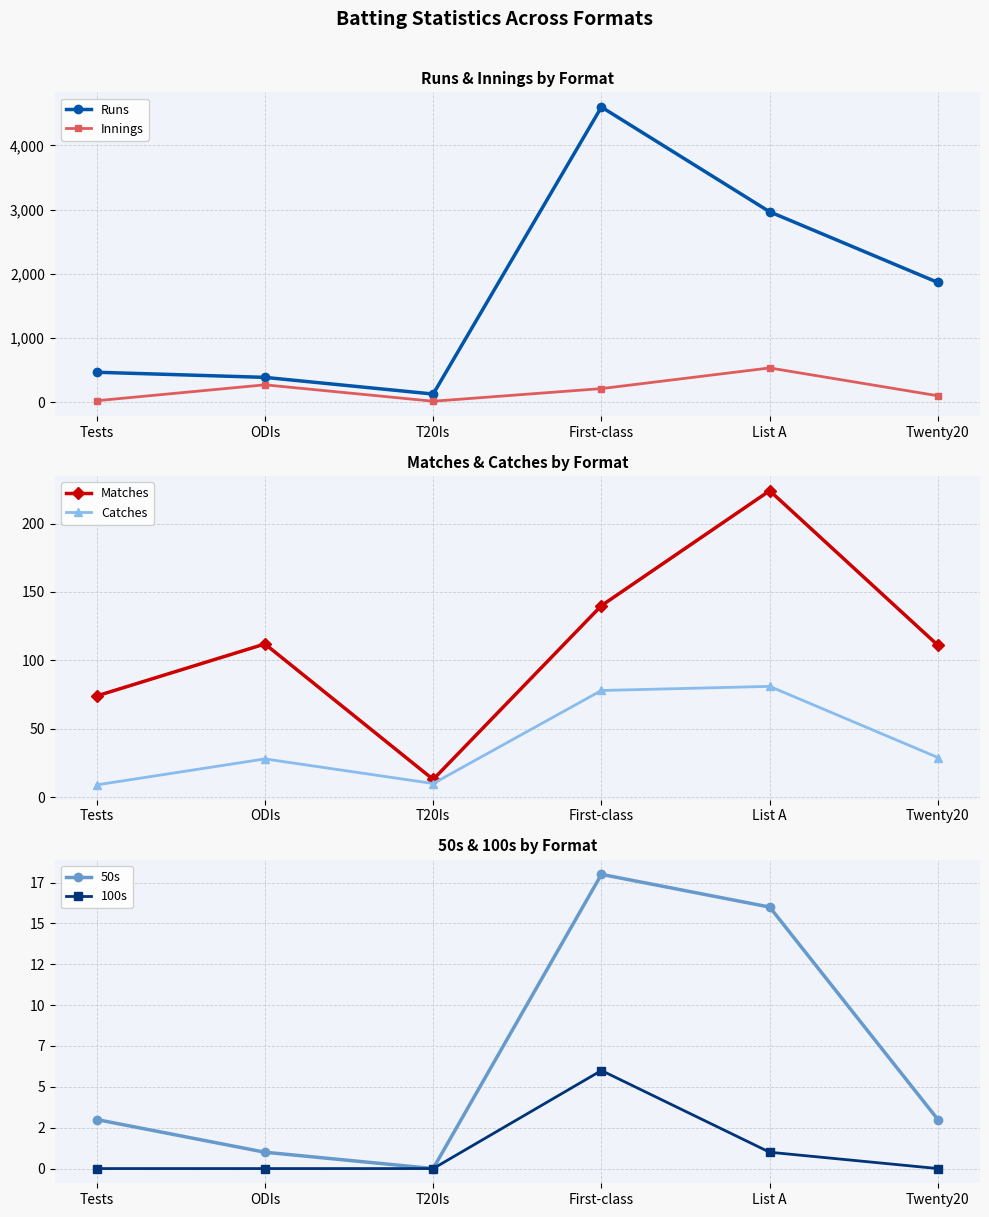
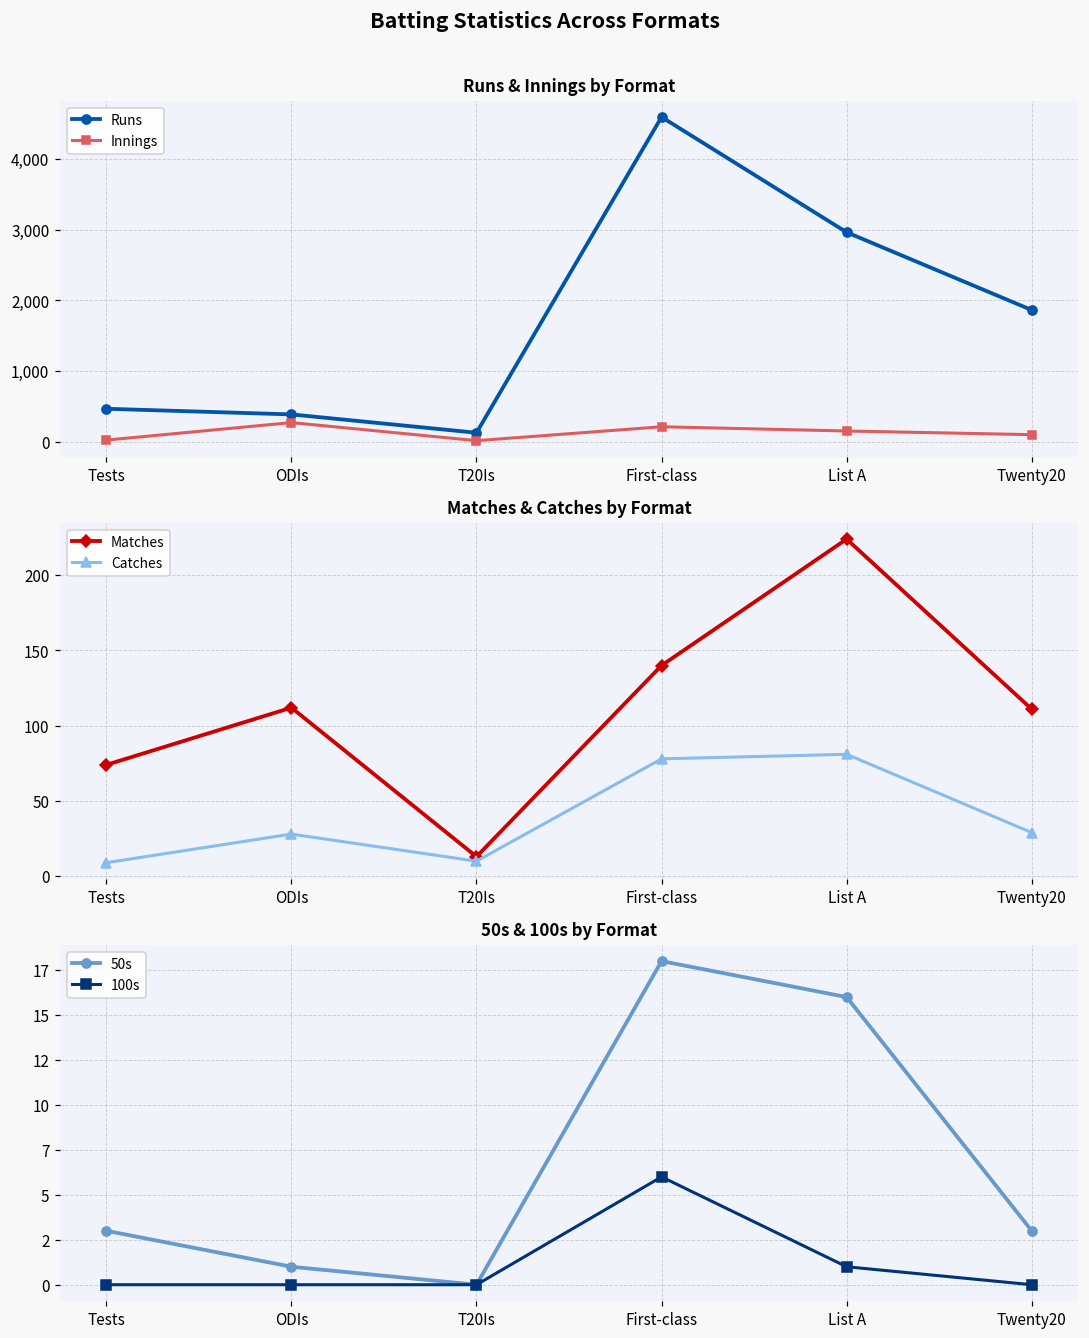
  {
    "Runs & Innings by Format": {
      "Runs": {
        "Tests": "500",
        "ODIs": "400",
        "T20Is": "100",
        "First-class": "4,600",
        "List A": "3,000",
        "Twenty20": "1,900"
      },
      "Innings": {
        "Tests": "0",
        "ODIs": "300",
        "T20Is": "0",
        "First-class": "200",
-       "List A": "500",
+       "List A": "100",
        "Twenty20": "100"
      }
    },
    "Matches & Catches by Format": {
      "Matches": {
        "Tests": "74",
        "ODIs": "112",
        "T20Is": "13",
        "First-class": "140",
        "List A": "224",
        "Twenty20": "111"
      },
      "Catches": {
        "Tests": "9",
        "ODIs": "28",
        "T20Is": "10",
        "First-class": "78",
        "List A": "81",
        "Twenty20": "29"
      }
    }
  }
